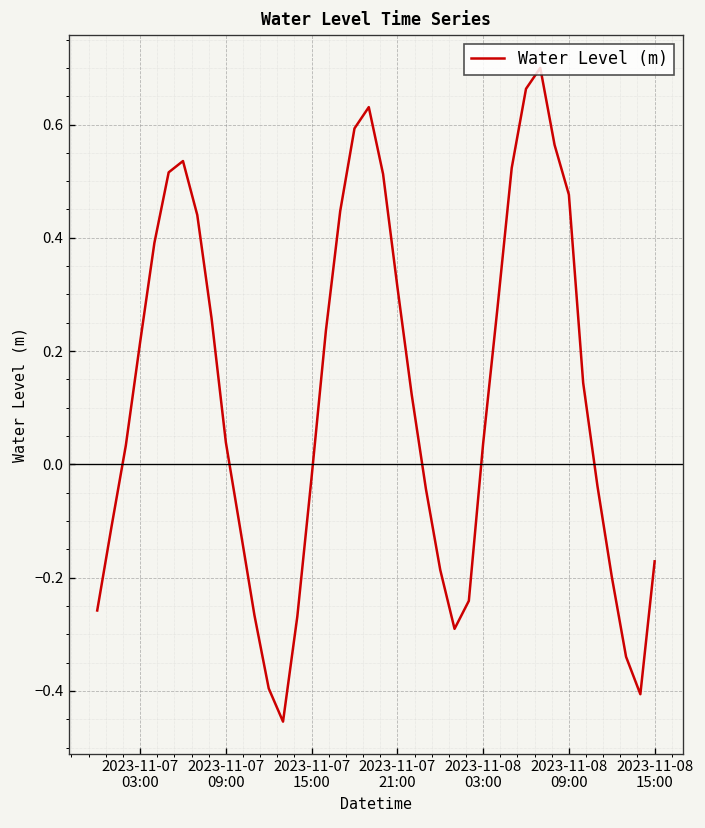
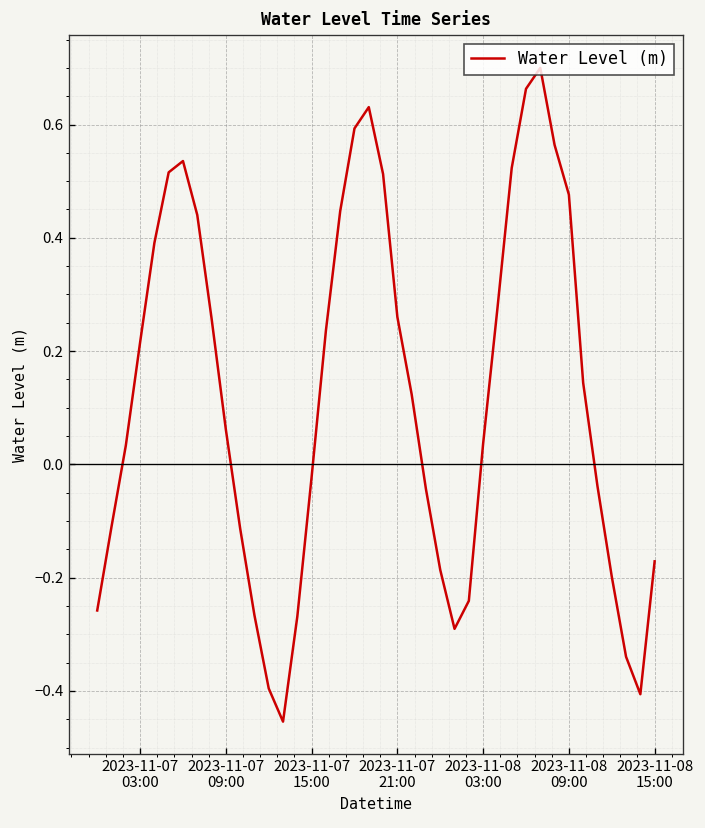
  {
    "2023-11-07 03:00": 0.22,
-   "2023-11-07 09:00": 0.04,
+   "2023-11-07 09:00": 0.06,
    "2023-11-07 15:00": -0.02,
-   "2023-11-07 21:00": 0.31,
+   "2023-11-07 21:00": 0.26,
    "2023-11-08 03:00": 0.04,
    "2023-11-08 09:00": 0.48,
    "2023-11-08 15:00": -0.17
  }
